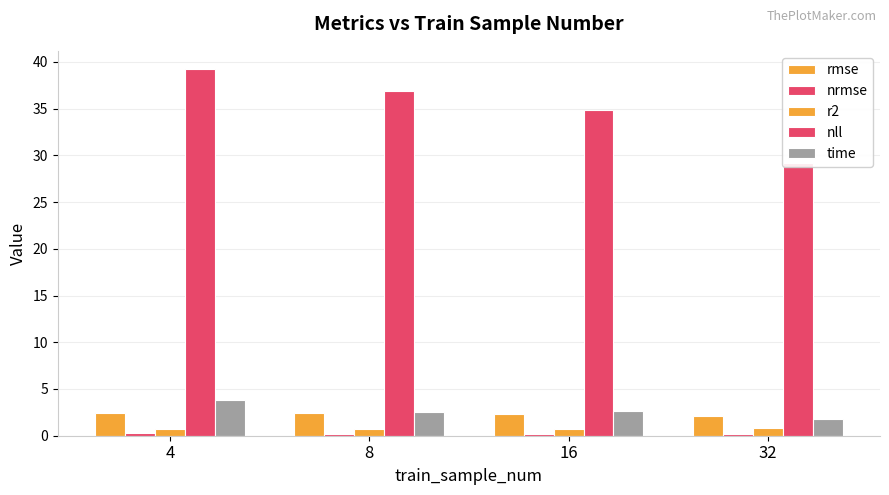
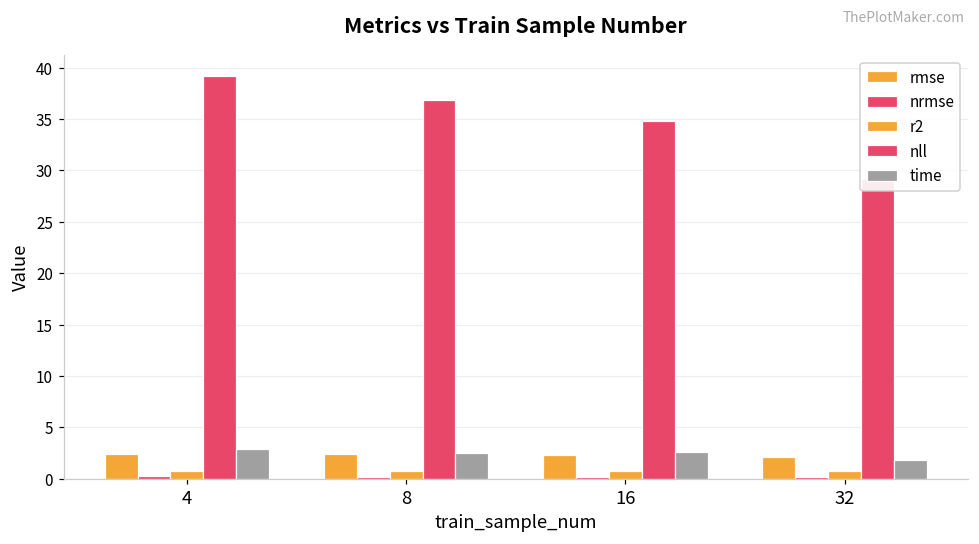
  {
    "time": {
-     "4": 4,
+     "4": 3,
      "8": 3,
      "16": 3,
      "32": 2
    }
  }
